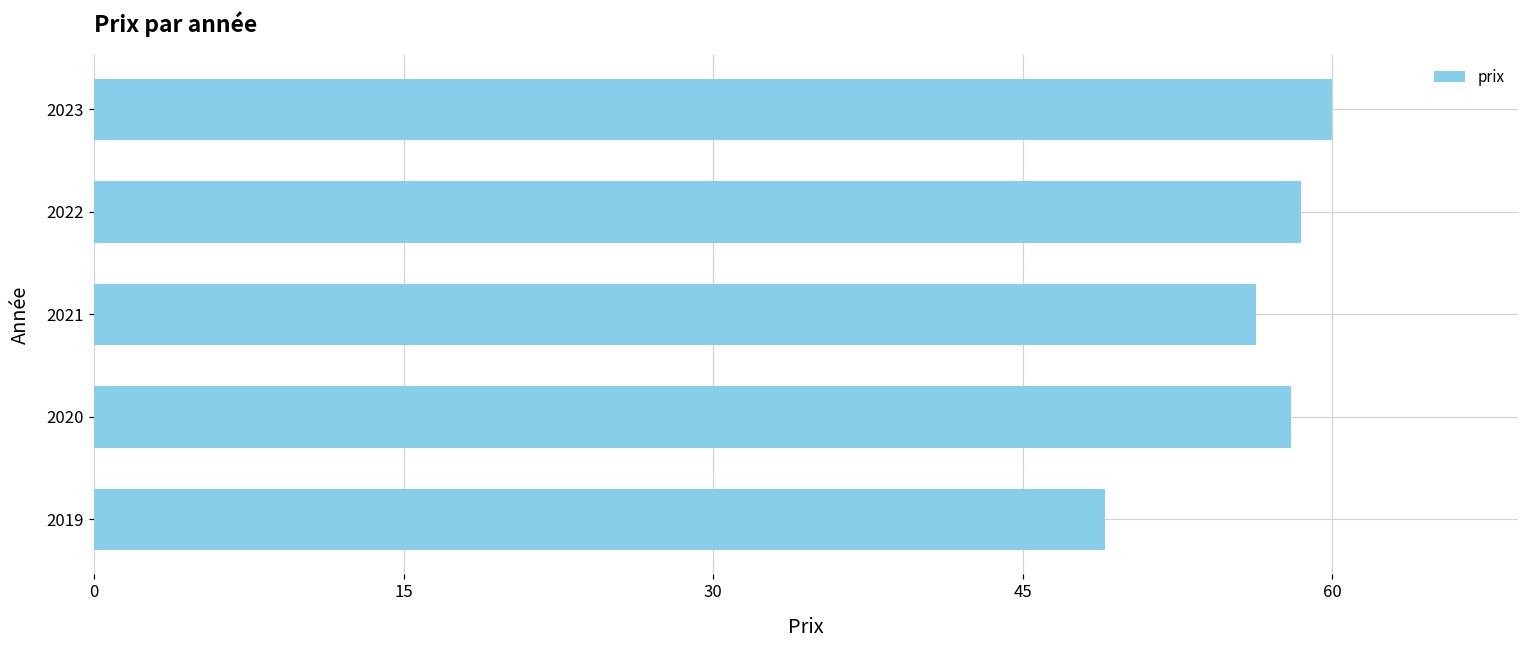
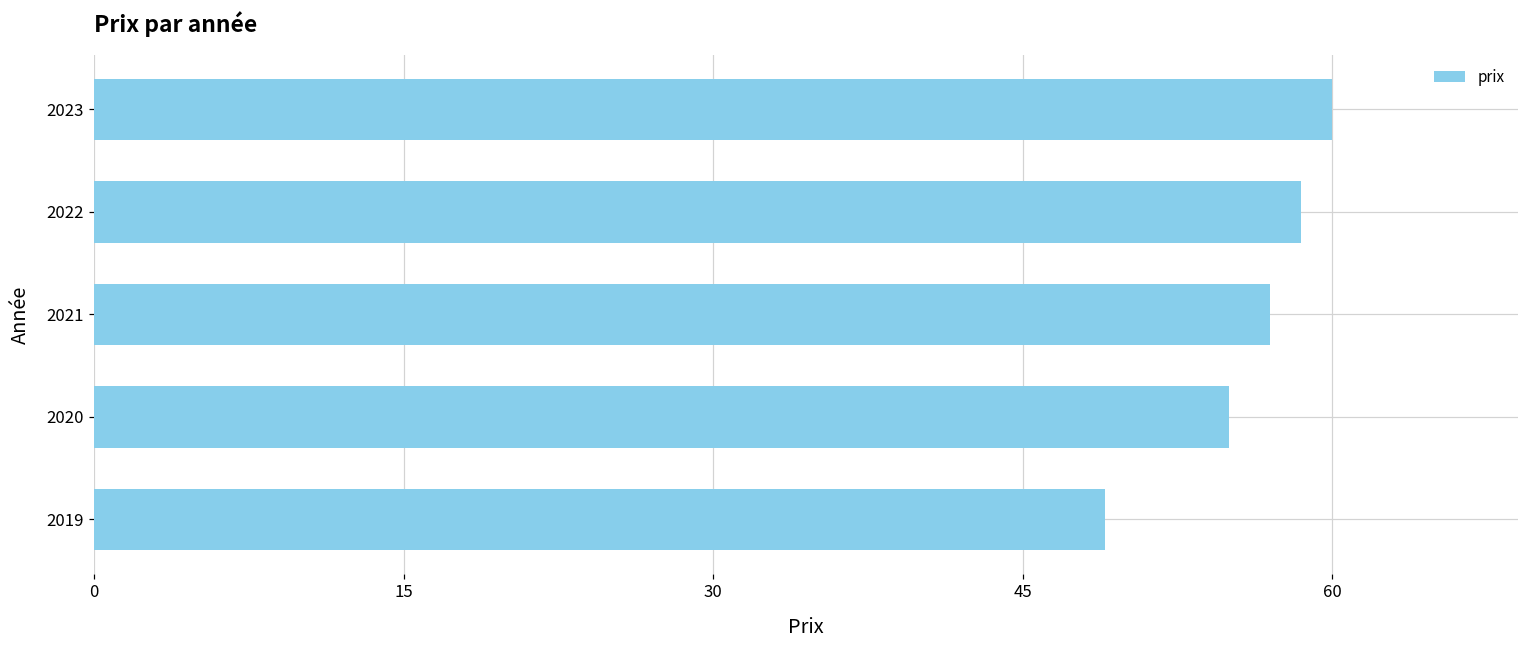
  {
    "2023": 60.0,
    "2022": 58.5,
-   "2021": 56.3,
-   "2020": 58,
+   "2021": 57.0,
+   "2020": 55,
    "2019": 49.0
  }
